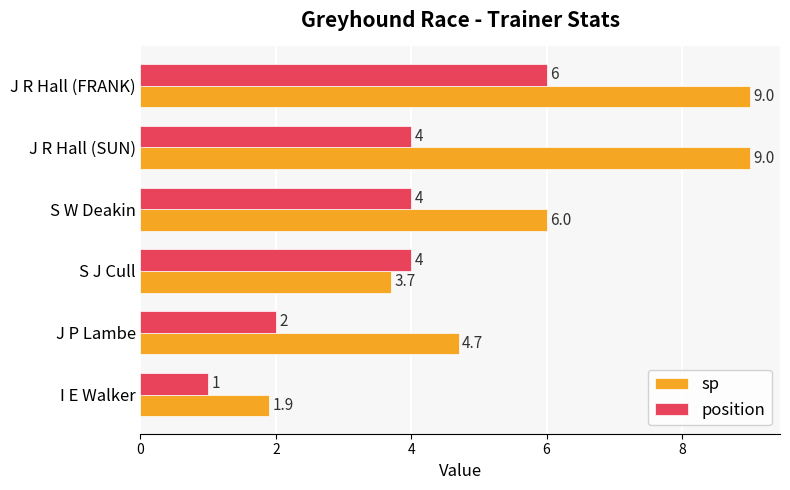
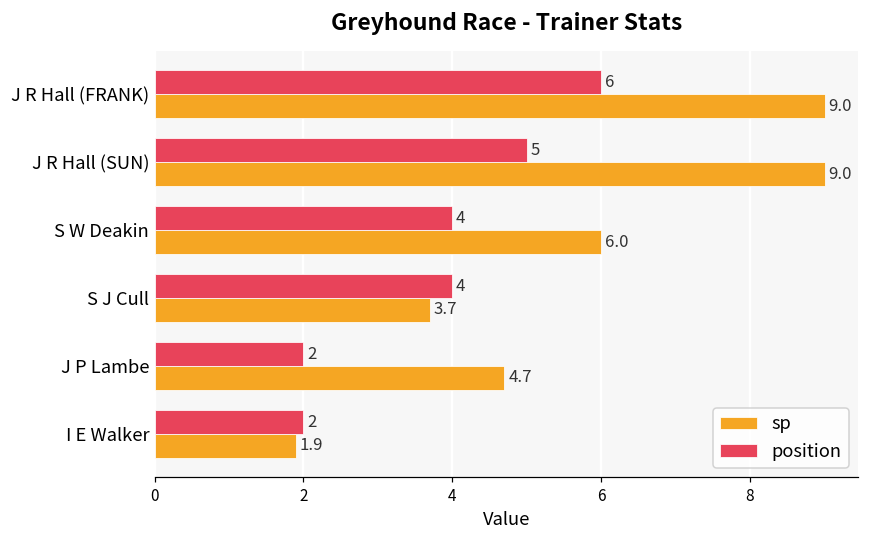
  {
    "sp": {
      "J R Hall (FRANK)": 9.0,
      "J R Hall (SUN)": 9.0,
      "S W Deakin": 6.0,
      "S J Cull": 3.7,
      "J P Lambe": 4.7,
      "I E Walker": 1.9
    },
    "position": {
      "J R Hall (FRANK)": 6,
-     "J R Hall (SUN)": 4,
+     "J R Hall (SUN)": 5,
      "S W Deakin": 4,
      "S J Cull": 4,
      "J P Lambe": 2,
-     "I E Walker": 1
+     "I E Walker": 2
    }
  }
